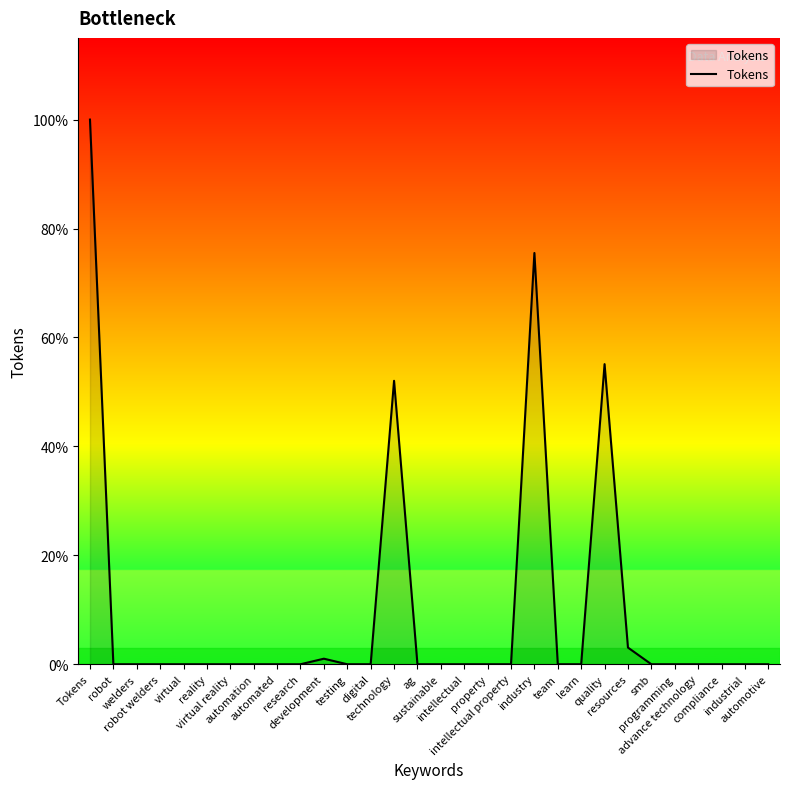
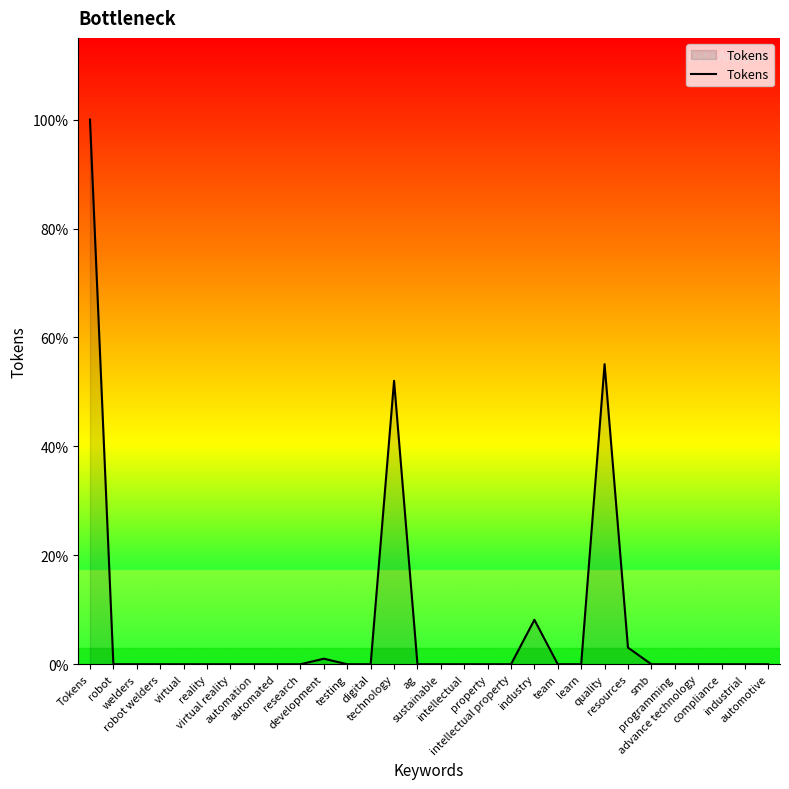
  {
    "Tokens": "100%",
    "technology": "52%",
-   "industry": "76%",
+   "industry": "8%",
    "quality": "55%",
    "resources": "3%"
  }
